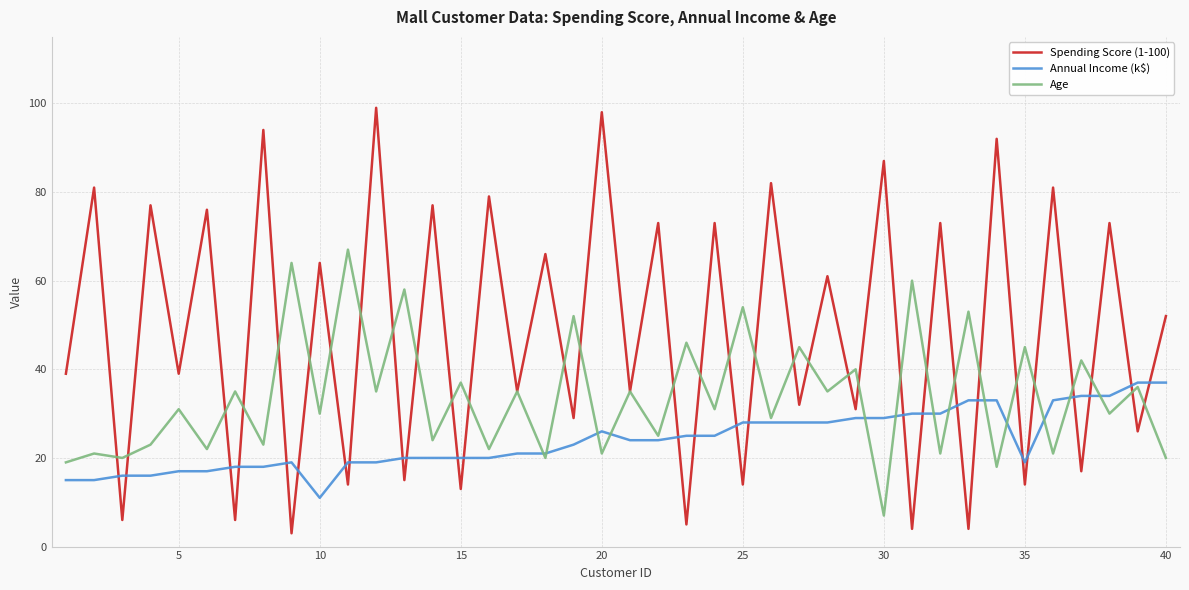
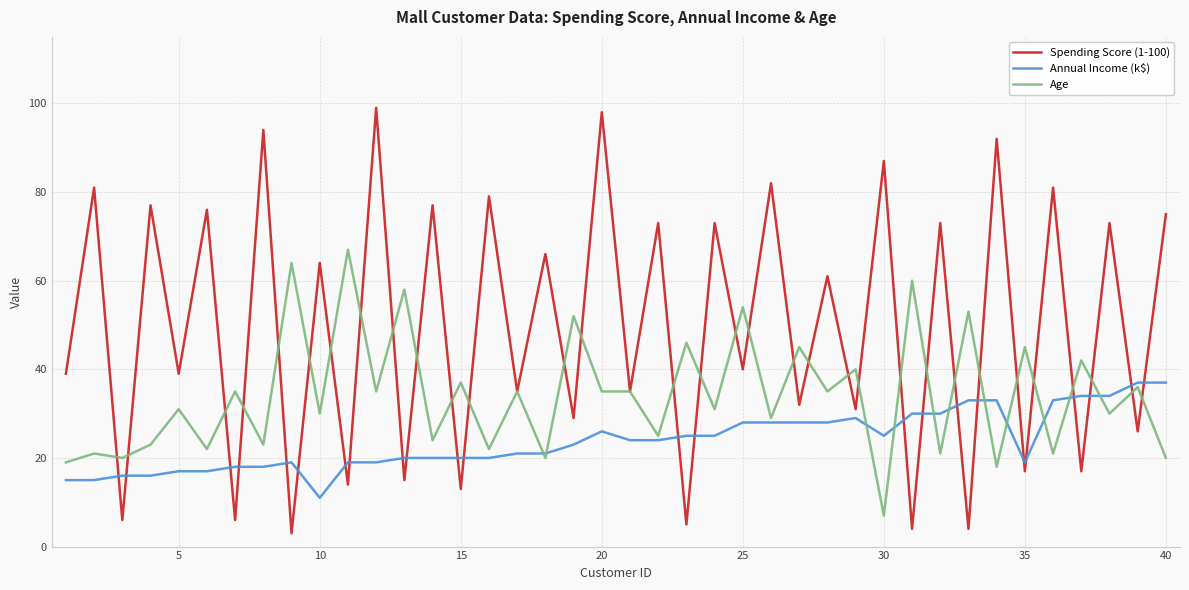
  {
    "Spending Score (1-100)": {
      "5": 39,
      "10": 64,
      "15": 13,
      "20": 98,
-     "25": 14,
+     "25": 40,
      "30": 87,
-     "35": 14,
-     "40": 52
+     "35": 17,
+     "40": 75
    },
    "Annual Income (k$)": {
      "5": 17,
      "10": 11,
      "15": 20,
      "20": 26,
      "25": 28,
-     "30": 29,
+     "30": 25,
      "35": 19,
      "40": 37
    },
    "Age": {
      "5": 31,
      "10": 30,
      "15": 37,
-     "20": 21,
+     "20": 35,
      "25": 54,
      "30": 7,
      "35": 45,
      "40": 20
    }
  }
